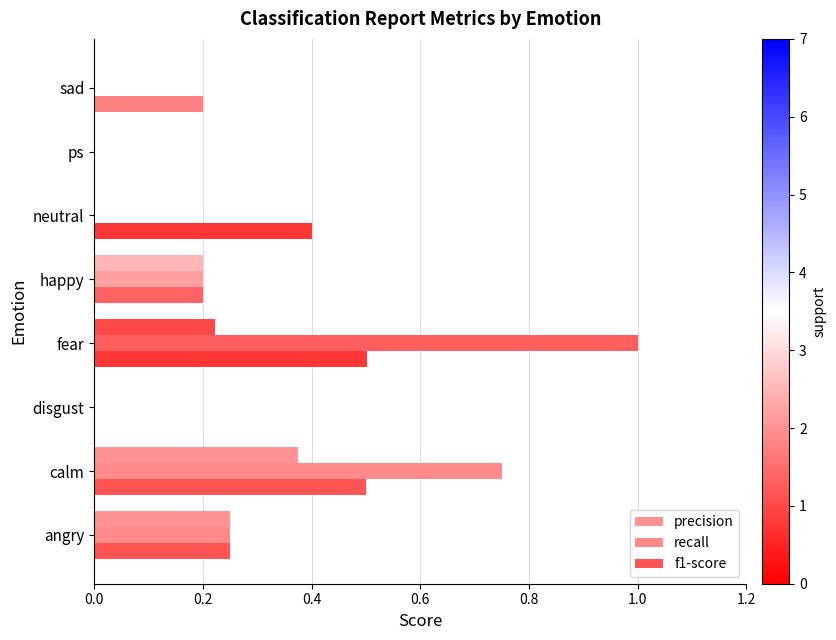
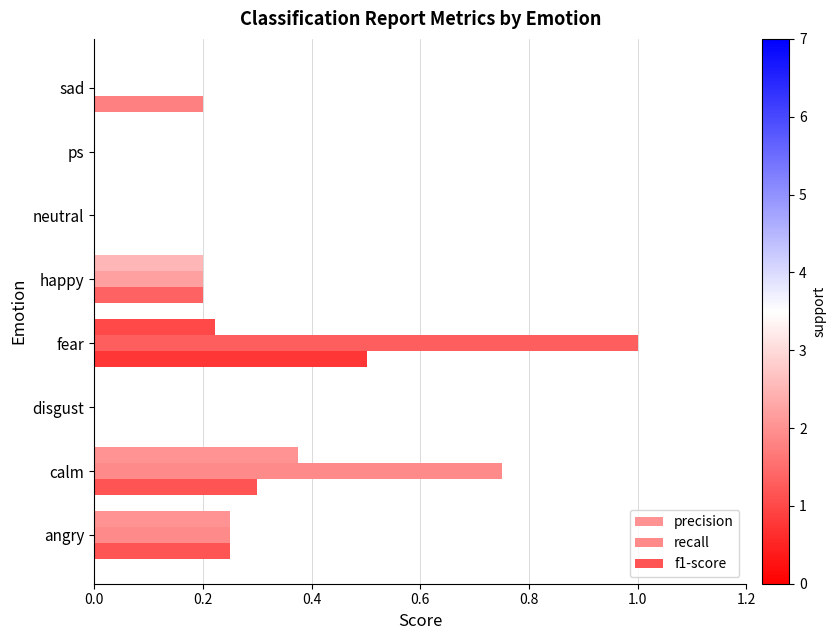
  {
    "f1-score": {
      "sad": 0.2,
      "ps": 0.0,
-     "neutral": 0.4,
+     "neutral": 0.0,
      "happy": 0.2,
      "fear": 0.5,
      "disgust": 0.0,
-     "calm": 0.5,
+     "calm": 0.3,
      "angry": 0.25
    }
  }
